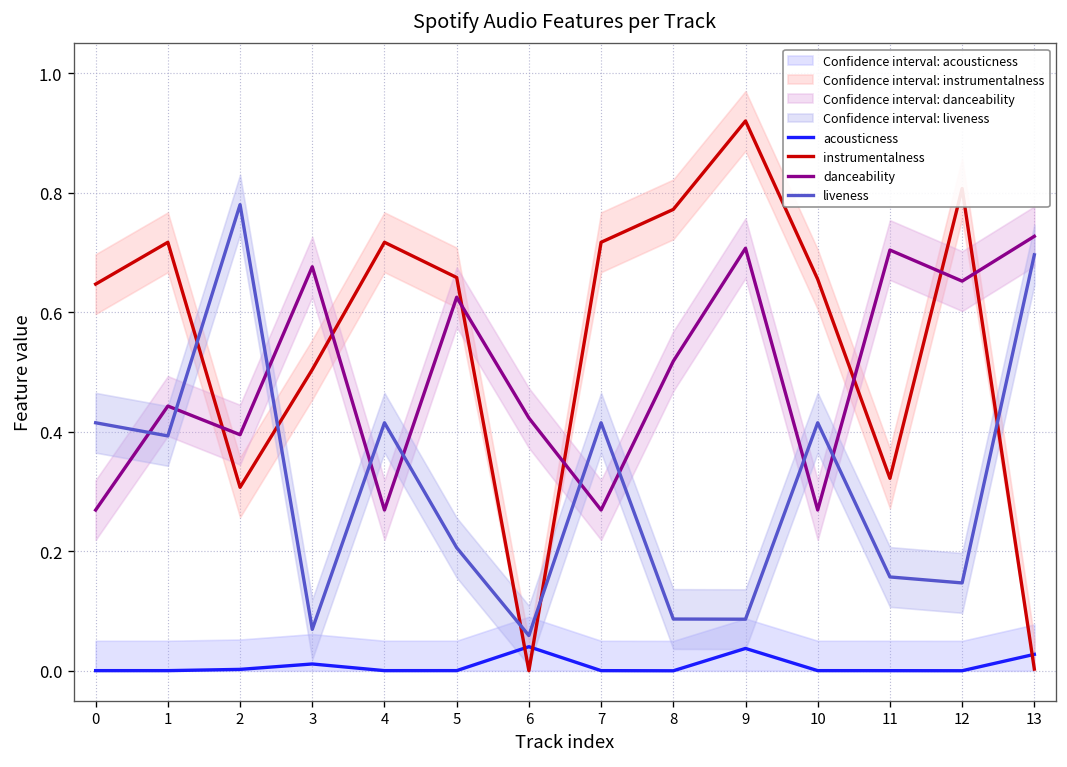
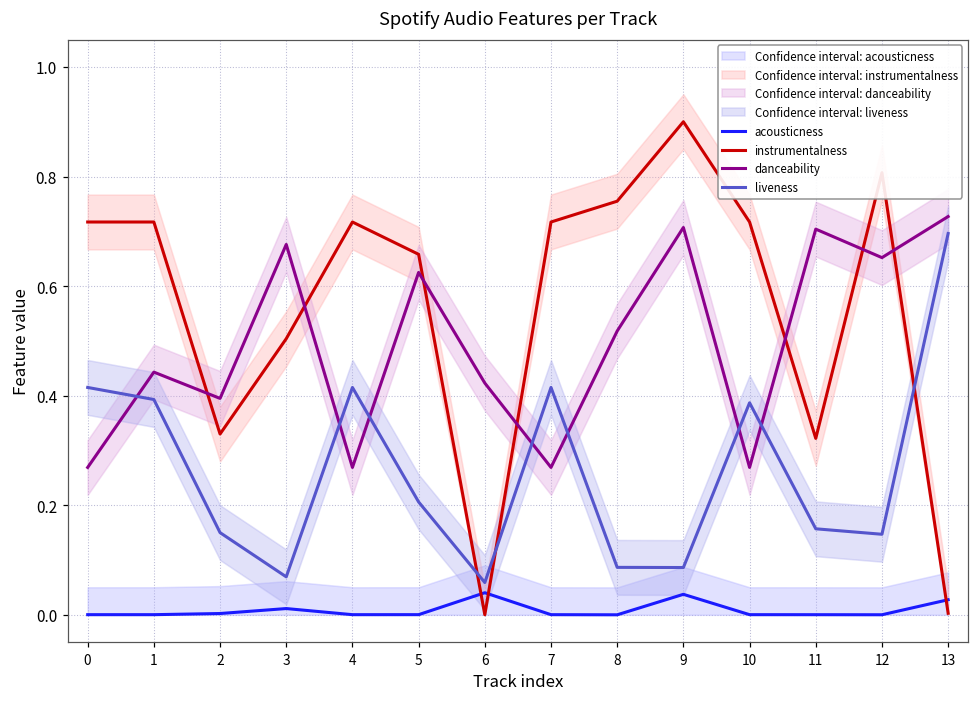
  {
    "acousticness": {
      "0": 0.00,
      "1": 0.00,
      "2": 0.00,
      "3": 0.01,
      "4": 0.00,
      "5": 0.00,
      "6": 0.04,
      "7": 0.00,
      "8": 0.00,
      "9": 0.04,
      "10": 0.00,
      "11": 0.00,
      "12": 0.00,
      "13": 0.03
    },
    "instrumentalness": {
-     "0": 0.65,
+     "0": 0.72,
      "1": 0.72,
-     "2": 0.31,
+     "2": 0.33,
      "3": 0.50,
      "4": 0.72,
      "5": 0.66,
      "6": 0.00,
      "7": 0.72,
-     "8": 0.77,
-     "9": 0.92,
-     "10": 0.66,
+     "8": 0.76,
+     "9": 0.90,
+     "10": 0.72,
      "11": 0.32,
      "13": 0.00
    },
    "danceability": {
      "0": 0.27,
      "2": 0.40,
      "3": 0.68,
      "4": 0.27,
      "5": 0.63,
      "6": 0.42,
      "7": 0.27,
      "8": 0.52,
      "9": 0.71,
      "10": 0.27,
      "11": 0.70,
      "12": 0.65,
      "13": 0.73
    },
    "liveness": {
      "0": 0.42,
      "1": 0.39,
-     "2": 0.78,
+     "2": 0.15,
      "3": 0.07,
      "4": 0.42,
      "5": 0.21,
      "6": 0.06,
      "7": 0.42,
      "8": 0.09,
-     "10": 0.42,
+     "10": 0.39,
      "11": 0.16,
      "12": 0.15,
      "13": 0.70
    }
  }
